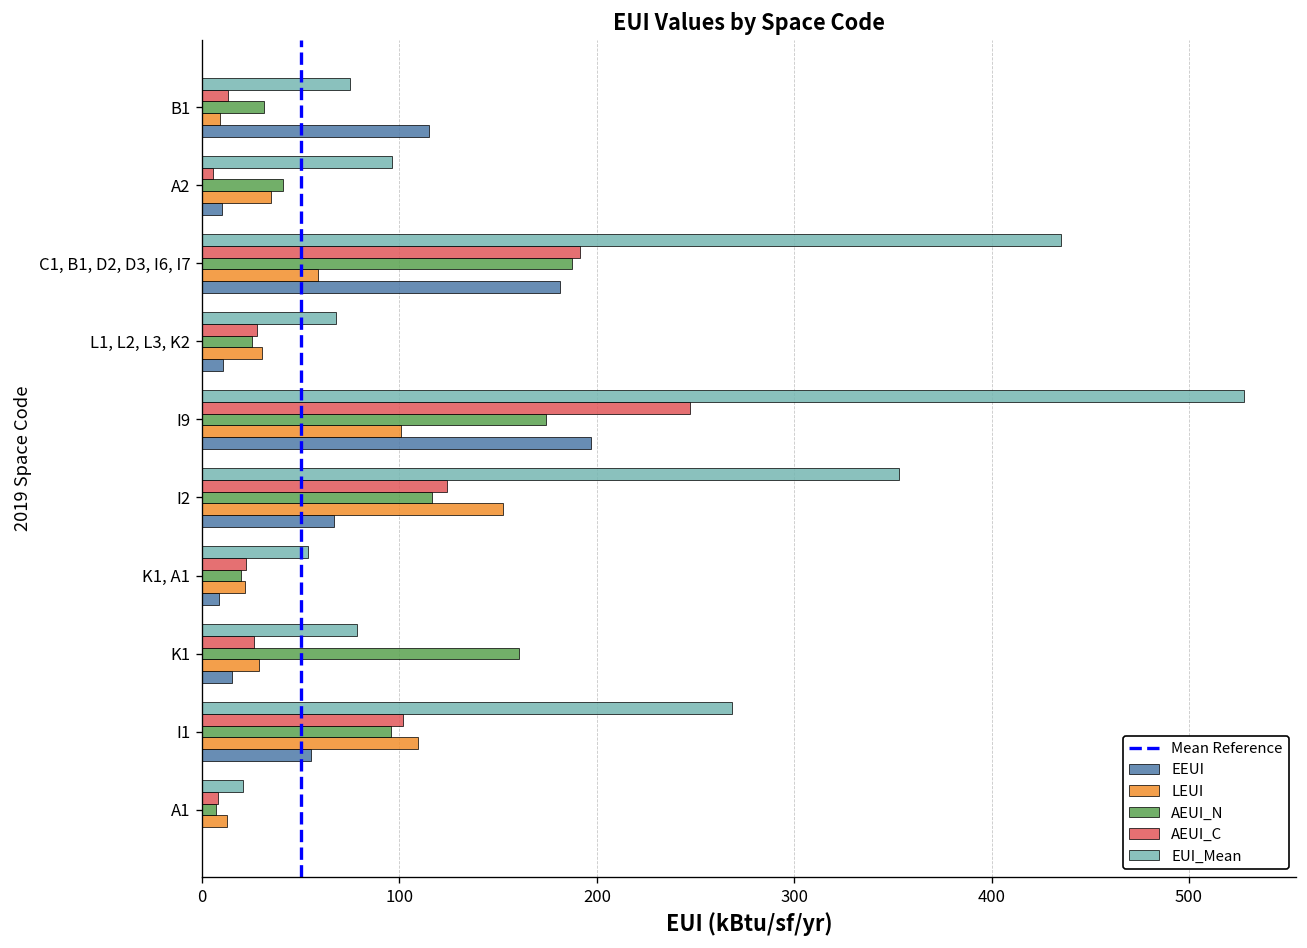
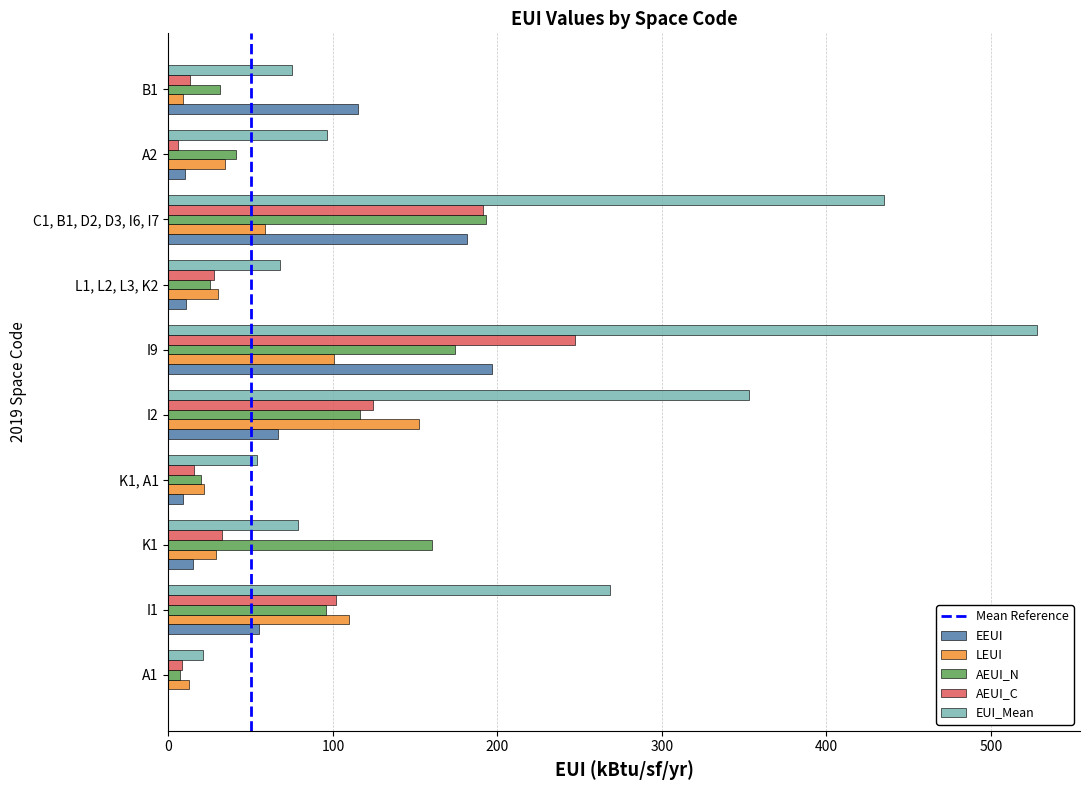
  {
    "EEUI": {
      "B1": 115,
      "A2": 10,
      "C1, B1, D2, D3, I6, I7": 181,
      "L1, L2, L3, K2": 11,
      "I9": 197,
      "I2": 67,
      "K1, A1": 9,
      "K1": 15,
      "I1": 55,
      "A1": 0
    },
    "LEUI": {
      "B1": 9,
      "A2": 35,
      "C1, B1, D2, D3, I6, I7": 59,
      "L1, L2, L3, K2": 30,
      "I9": 101,
      "I2": 152,
      "K1, A1": 22,
      "K1": 29,
      "I1": 110,
      "A1": 13
    },
    "AEUI_N": {
      "B1": 32,
      "A2": 41,
-     "C1, B1, D2, D3, I6, I7": 187,
+     "C1, B1, D2, D3, I6, I7": 193,
      "L1, L2, L3, K2": 25,
      "I9": 174,
      "I2": 117,
      "K1, A1": 20,
      "K1": 160,
      "I1": 96,
      "A1": 7
    },
    "AEUI_C": {
      "B1": 13,
      "A2": 6,
      "C1, B1, D2, D3, I6, I7": 191,
      "L1, L2, L3, K2": 28,
      "I9": 247,
      "I2": 124,
-     "K1, A1": 22,
-     "K1": 26,
+     "K1, A1": 16,
+     "K1": 33,
      "I1": 102,
      "A1": 8
    },
    "EUI_Mean": {
      "B1": 75,
      "A2": 96,
      "C1, B1, D2, D3, I6, I7": 435,
      "L1, L2, L3, K2": 68,
      "I9": 528,
      "I2": 353,
      "K1, A1": 54,
      "K1": 79,
      "I1": 268,
      "A1": 21
    }
  }
